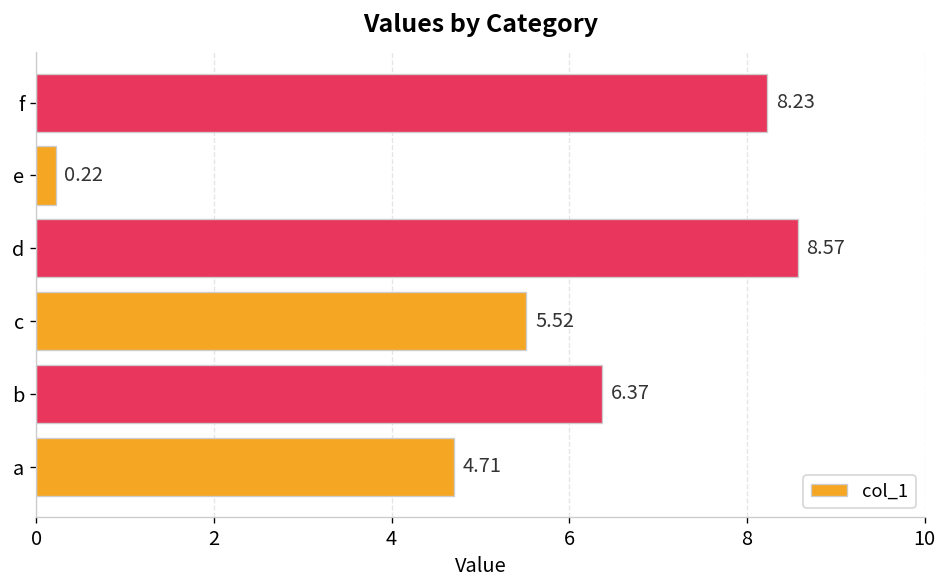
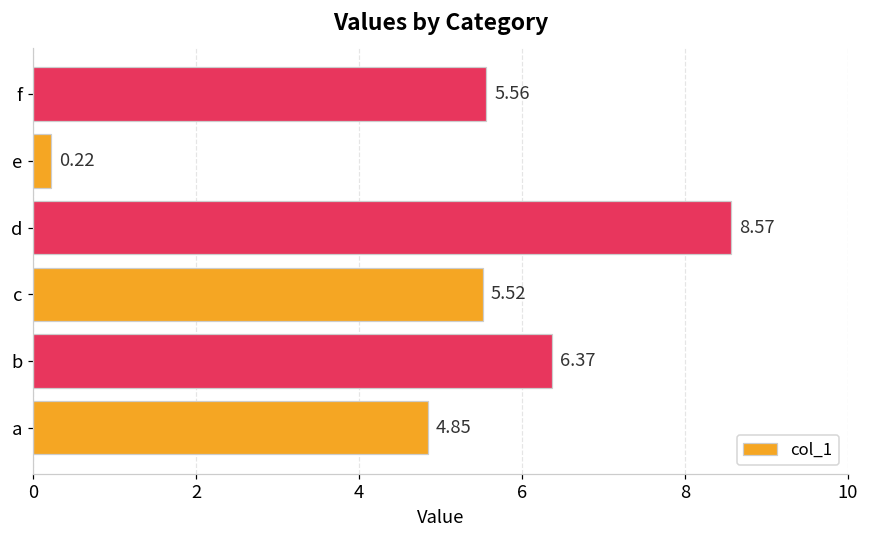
  {
-   "f": 8.23,
+   "f": 5.56,
    "e": 0.22,
    "d": 8.57,
    "c": 5.52,
    "b": 6.37,
-   "a": 4.71
+   "a": 4.85
  }
